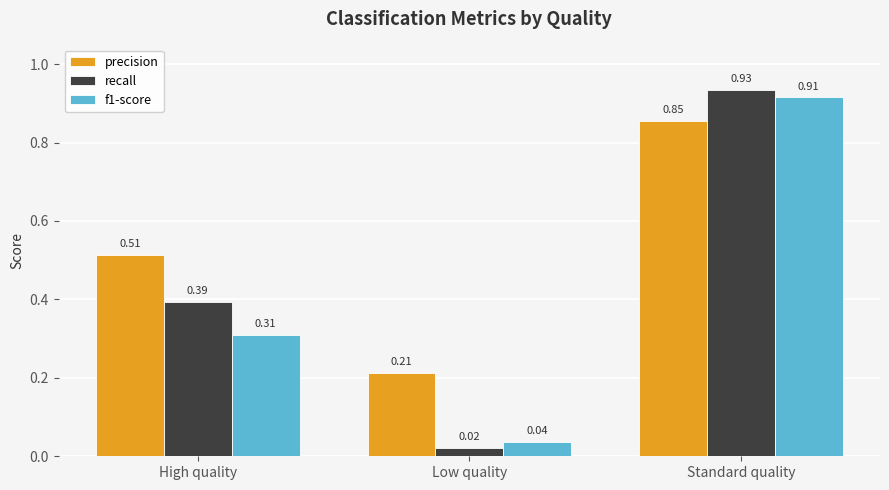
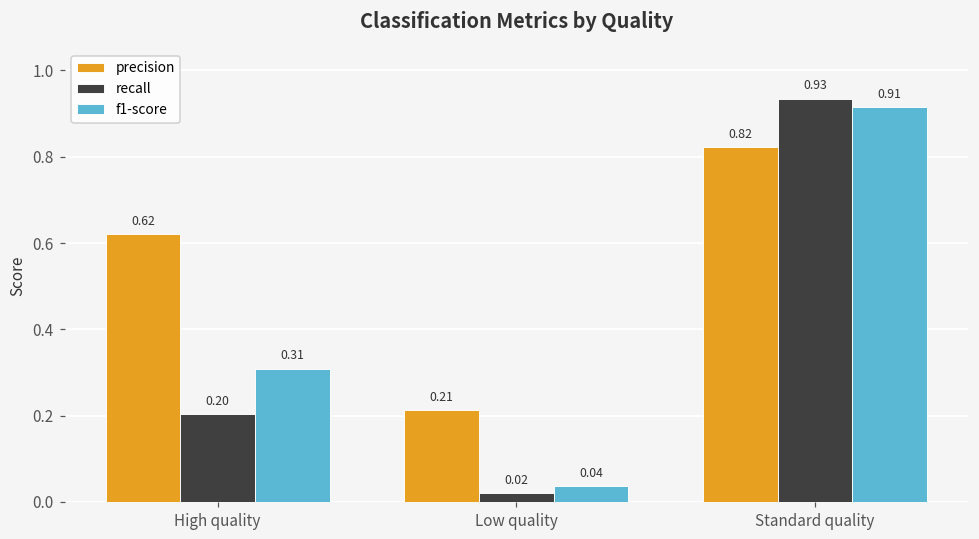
  {
    "precision": {
-     "High quality": 0.51,
+     "High quality": 0.62,
      "Low quality": 0.21,
-     "Standard quality": 0.85
+     "Standard quality": 0.82
    },
    "recall": {
-     "High quality": 0.39,
+     "High quality": 0.20,
      "Low quality": 0.02,
      "Standard quality": 0.93
    },
    "f1-score": {
      "High quality": 0.31,
      "Low quality": 0.04,
      "Standard quality": 0.91
    }
  }
